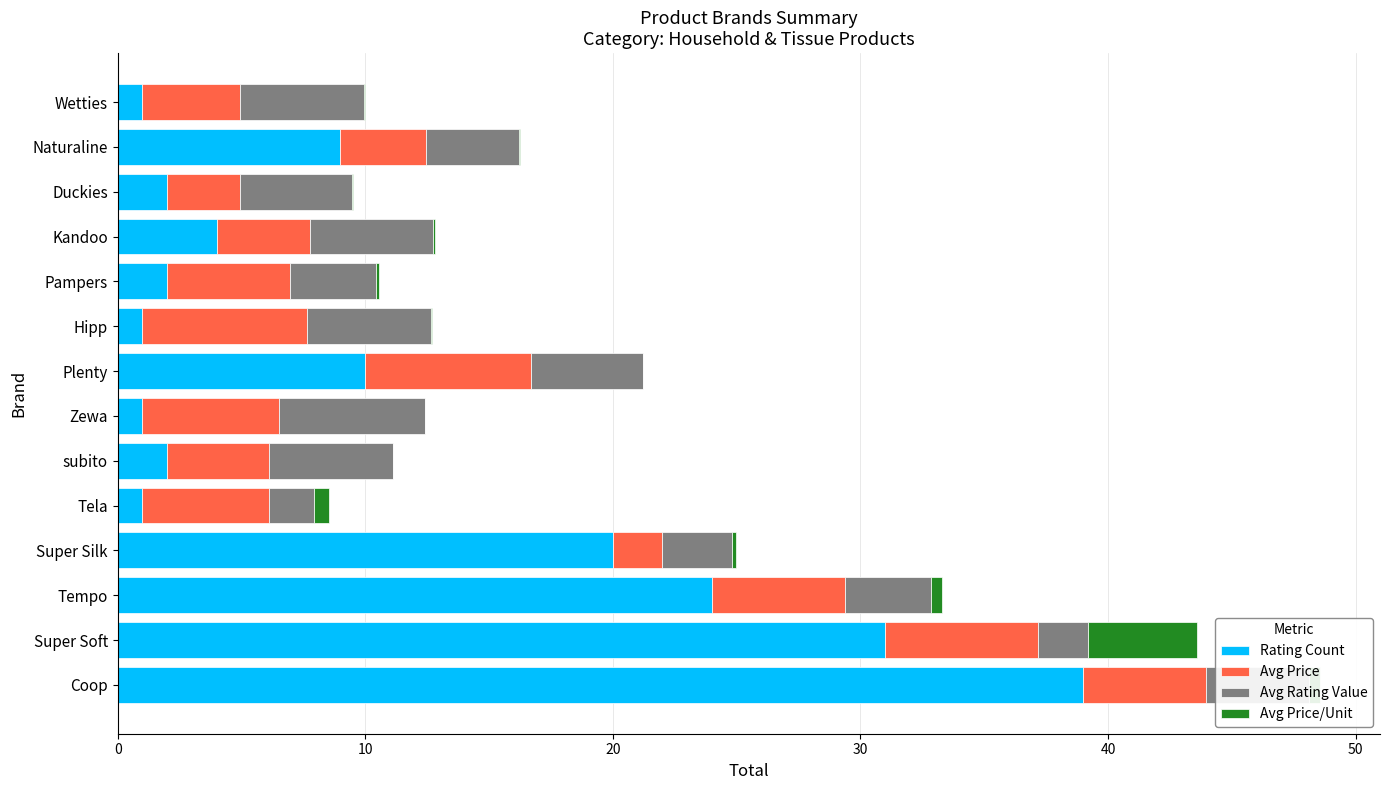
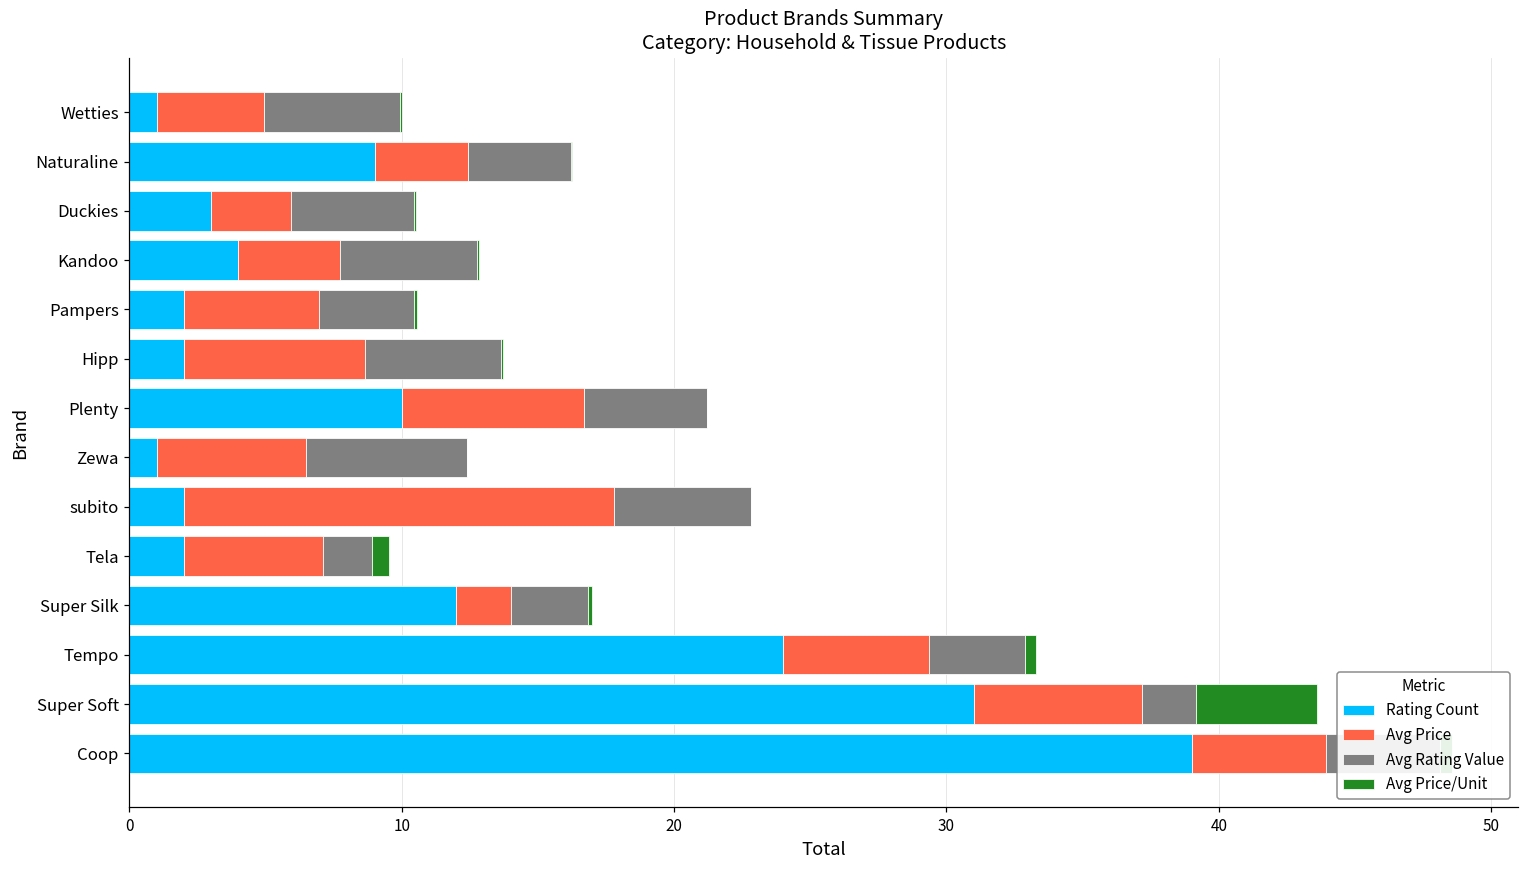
  {
    "Rating Count": {
      "Wetties": 1,
      "Naturaline": 9,
-     "Duckies": 2,
+     "Duckies": 3,
      "Kandoo": 4,
      "Pampers": 2,
-     "Hipp": 1,
+     "Hipp": 2,
      "Plenty": 10,
      "Zewa": 1,
      "subito": 2,
-     "Tela": 1,
-     "Super Silk": 20,
+     "Tela": 2,
+     "Super Silk": 12,
      "Tempo": 24,
      "Super Soft": 31,
      "Coop": 39
    },
    "Avg Price": {
      "Wetties": 4.0,
      "Naturaline": 3.5,
      "Duckies": 3.0,
      "Kandoo": 3.8,
      "Pampers": 5.0,
      "Hipp": 6.6,
      "Plenty": 6.7,
      "Zewa": 5.5,
-     "subito": 4.1,
+     "subito": 15.8,
      "Tela": 5.1,
      "Super Silk": 2.0,
      "Tempo": 5.4,
      "Super Soft": 6.2,
      "Coop": 5.0
    },
    "Avg Rating Value": {
      "Wetties": 5.0,
      "Naturaline": 3.8,
      "Duckies": 4.5,
      "Kandoo": 5.0,
      "Pampers": 3.5,
      "Hipp": 5.0,
      "Plenty": 4.5,
      "Zewa": 5.9,
      "subito": 5.0,
      "Tela": 1.8,
      "Super Silk": 2.8,
      "Tempo": 3.5,
      "Super Soft": 2.0
    },
    "Avg Price/Unit": {
      "Pampers": 0.1,
      "Plenty": 0.0,
      "Zewa": 0.0,
      "subito": 0.0,
      "Tela": 0.6,
      "Super Silk": 0.1,
      "Tempo": 0.4,
      "Super Soft": 4.4
    }
  }
